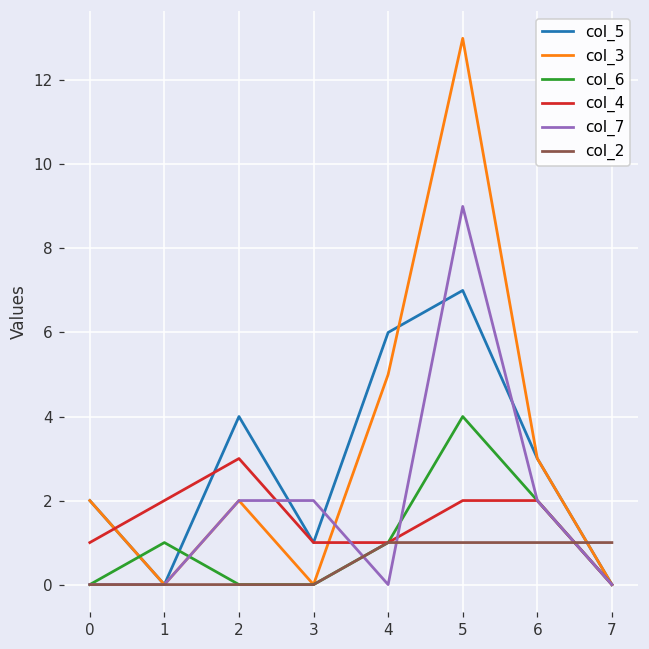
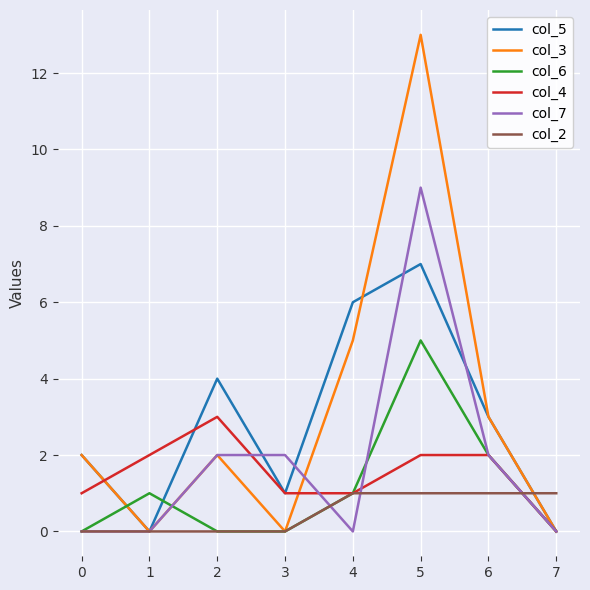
  {
    "col_5": {
      "2": 4,
      "4": 6,
      "5": 7
    },
    "col_3": {
      "4": 5,
      "5": 13
    },
    "col_6": {
      "1": 1,
-     "5": 4
+     "5": 5
    },
    "col_4": {
      "0": 1,
      "1": 2,
      "2": 3,
      "5": 2
    },
    "col_7": {
      "3": 2,
      "4": 0,
      "5": 9
    },
    "col_2": {
      "5": 1,
      "6": 1,
      "7": 1
    }
  }
